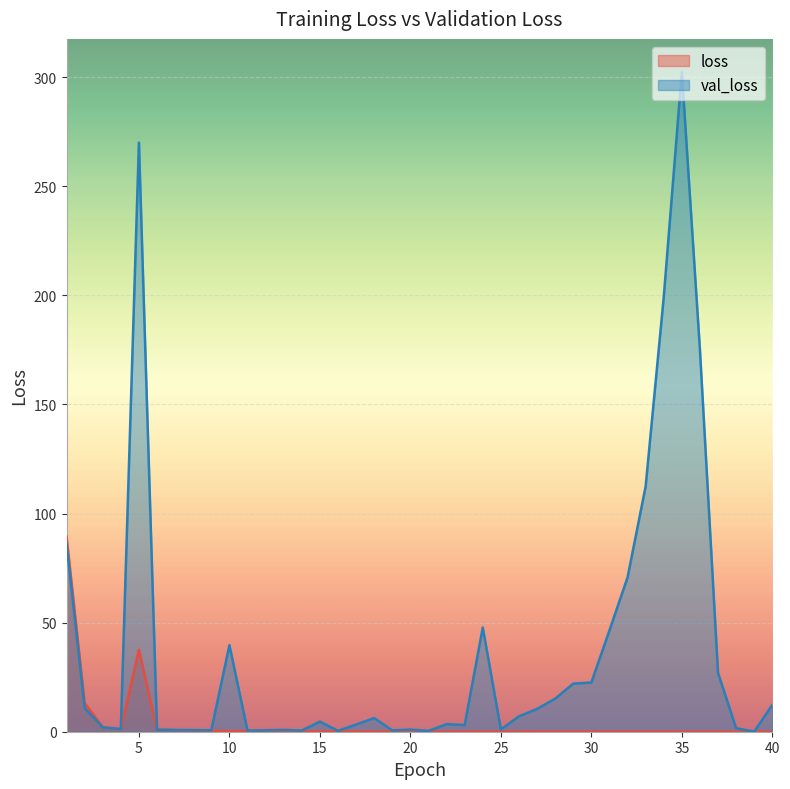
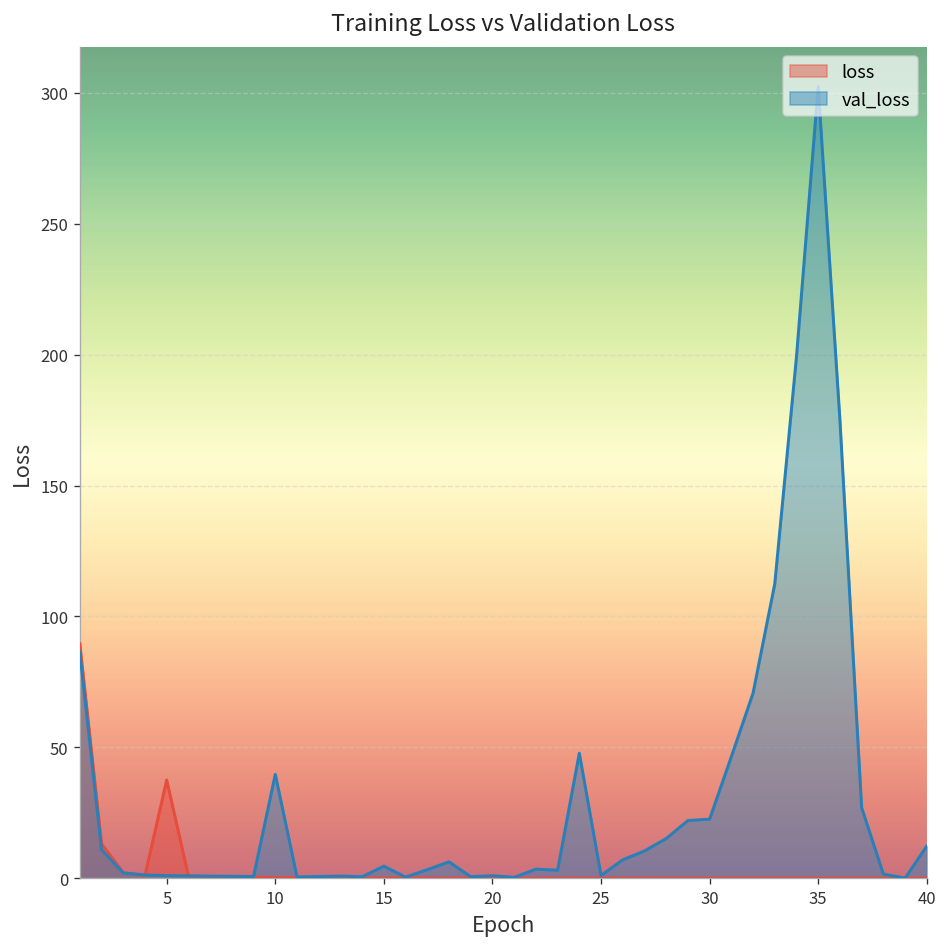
  {
    "loss": {
      "5": 38,
      "10": 0,
      "15": 0,
      "30": 0,
      "35": 0,
      "40": 0
    },
    "val_loss": {
-     "5": 270,
+     "5": 1,
      "10": 40,
      "15": 5,
      "30": 23,
      "40": 12
    }
  }
